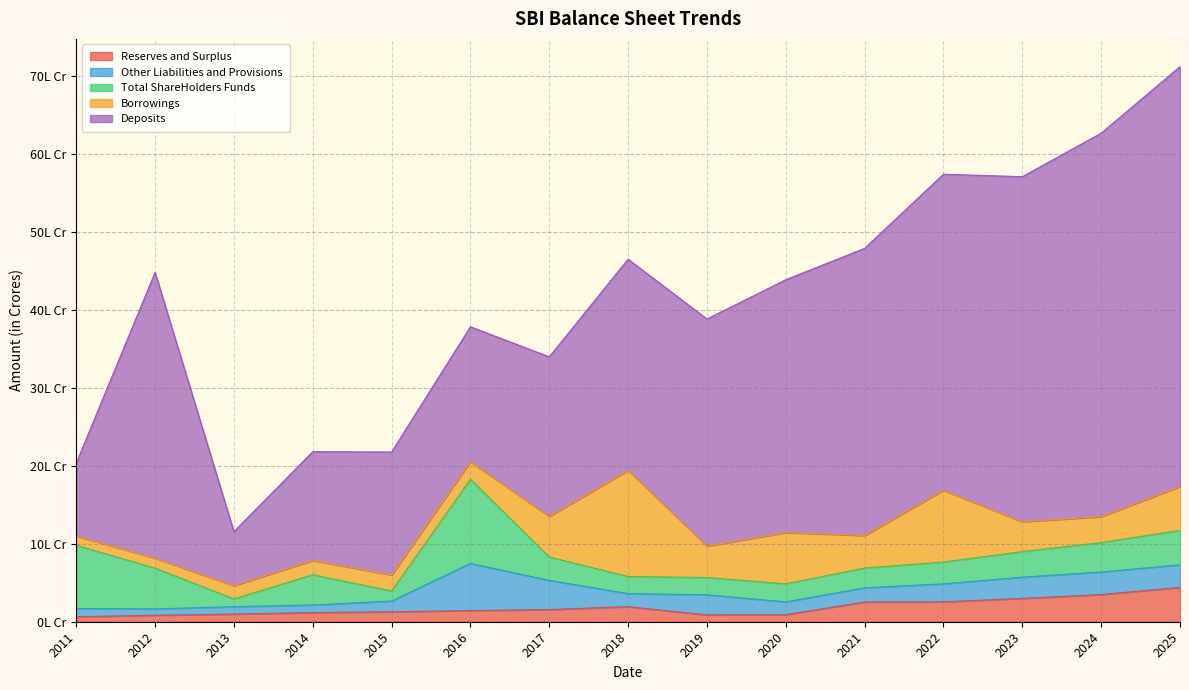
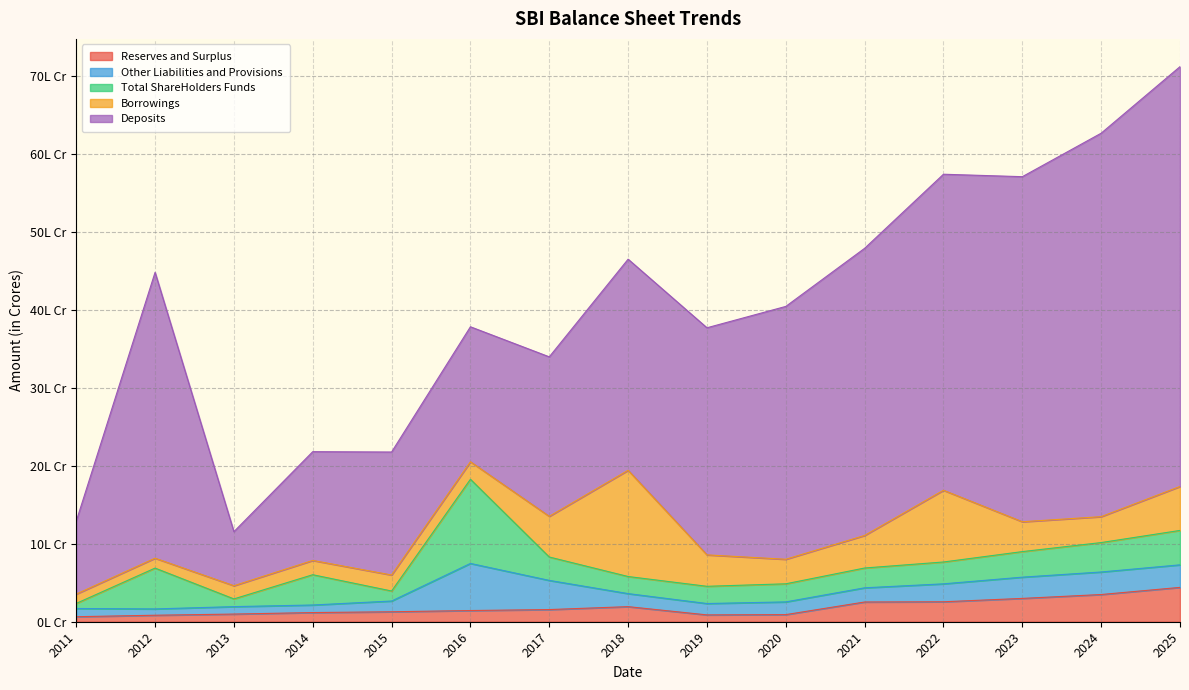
  {
    "Reserves and Surplus": {
      "2011": "1L Cr",
      "2012": "1L Cr",
      "2013": "1L Cr",
      "2014": "1L Cr",
      "2015": "1L Cr",
      "2016": "1L Cr",
      "2017": "2L Cr",
      "2018": "2L Cr",
      "2019": "1L Cr",
      "2020": "1L Cr",
      "2021": "3L Cr",
      "2022": "3L Cr",
      "2023": "3L Cr",
      "2024": "3L Cr",
      "2025": "4L Cr"
    },
    "Other Liabilities and Provisions": {
      "2011": "1L Cr",
      "2012": "1L Cr",
      "2013": "1L Cr",
      "2014": "1L Cr",
      "2015": "1L Cr",
      "2016": "6L Cr",
      "2017": "4L Cr",
      "2018": "2L Cr",
-     "2019": "3L Cr",
+     "2019": "1L Cr",
      "2020": "2L Cr",
      "2021": "2L Cr",
      "2022": "2L Cr",
      "2023": "3L Cr",
      "2024": "3L Cr",
      "2025": "3L Cr"
    },
    "Total ShareHolders Funds": {
-     "2011": "8L Cr",
+     "2011": "1L Cr",
      "2012": "5L Cr",
      "2013": "1L Cr",
      "2014": "4L Cr",
      "2015": "1L Cr",
      "2016": "11L Cr",
      "2017": "3L Cr",
      "2018": "2L Cr",
      "2019": "2L Cr",
      "2020": "2L Cr",
      "2021": "3L Cr",
      "2022": "3L Cr",
      "2023": "3L Cr",
      "2024": "4L Cr",
      "2025": "4L Cr"
    },
    "Borrowings": {
      "2011": "1L Cr",
      "2012": "1L Cr",
      "2013": "2L Cr",
      "2014": "2L Cr",
      "2015": "2L Cr",
      "2016": "2L Cr",
      "2017": "5L Cr",
      "2018": "14L Cr",
      "2019": "4L Cr",
-     "2020": "7L Cr",
+     "2020": "3L Cr",
      "2021": "4L Cr",
      "2022": "9L Cr",
      "2023": "4L Cr",
      "2024": "3L Cr",
      "2025": "6L Cr"
    },
    "Deposits": {
      "2011": "9L Cr",
      "2012": "37L Cr",
      "2013": "7L Cr",
      "2014": "14L Cr",
      "2015": "16L Cr",
      "2016": "17L Cr",
      "2017": "20L Cr",
      "2018": "27L Cr",
      "2019": "29L Cr",
      "2020": "32L Cr",
      "2021": "37L Cr",
      "2022": "41L Cr",
      "2023": "44L Cr",
      "2024": "49L Cr",
      "2025": "54L Cr"
    }
  }
